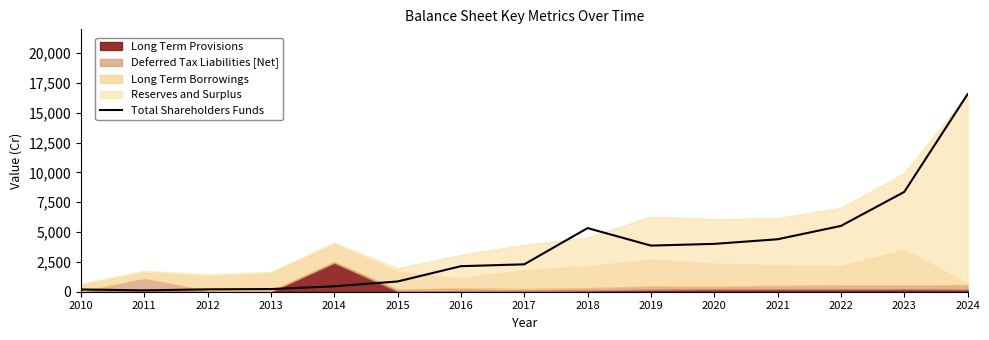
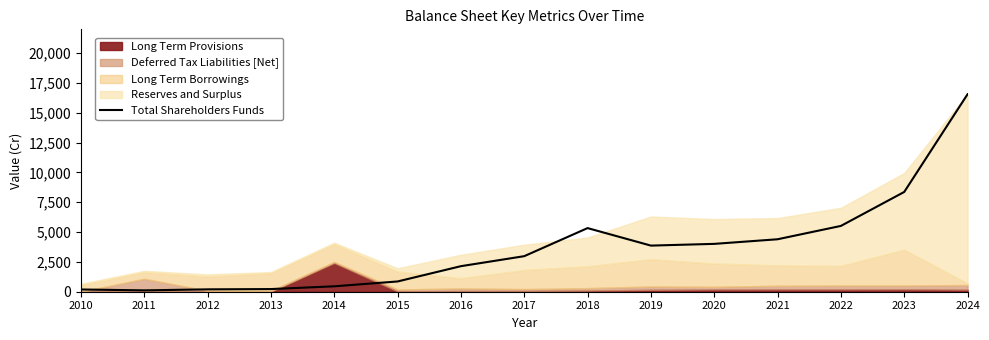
  {
    "Total Shareholders Funds": {
      "2014": "500",
      "2015": "900",
      "2016": "2,100",
-     "2017": "2,300",
+     "2017": "3,000",
      "2018": "5,300",
      "2019": "3,900",
      "2020": "4,000",
      "2021": "4,400",
      "2022": "5,500",
      "2023": "8,400"
    },
    "Deferred Tax Liabilities [Net]": {
      "2011": "1,100",
      "2016": "200",
      "2019": "300",
      "2020": "200",
      "2021": "300",
      "2022": "300",
      "2023": "300"
    }
  }
